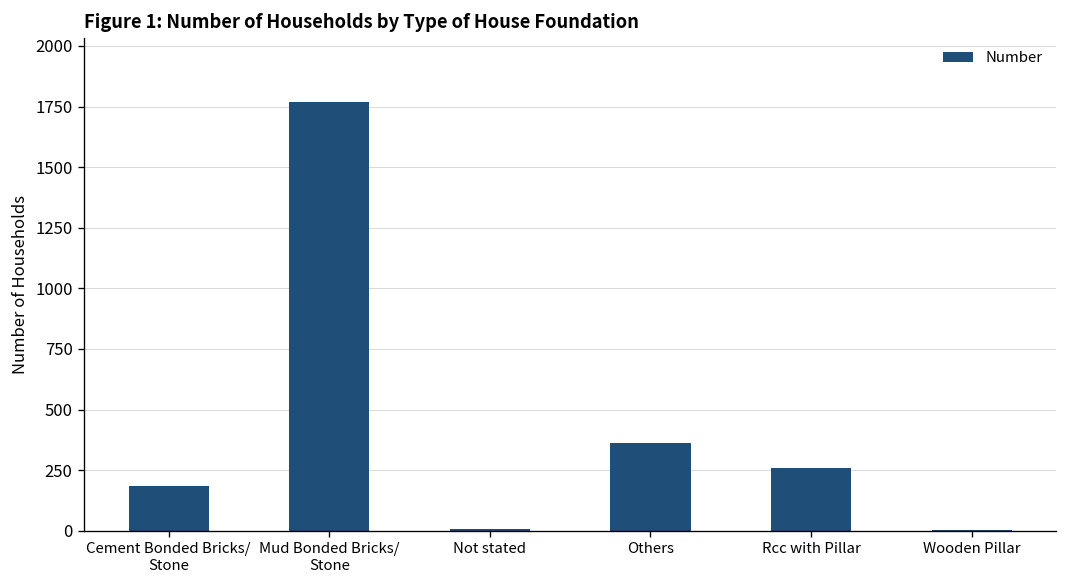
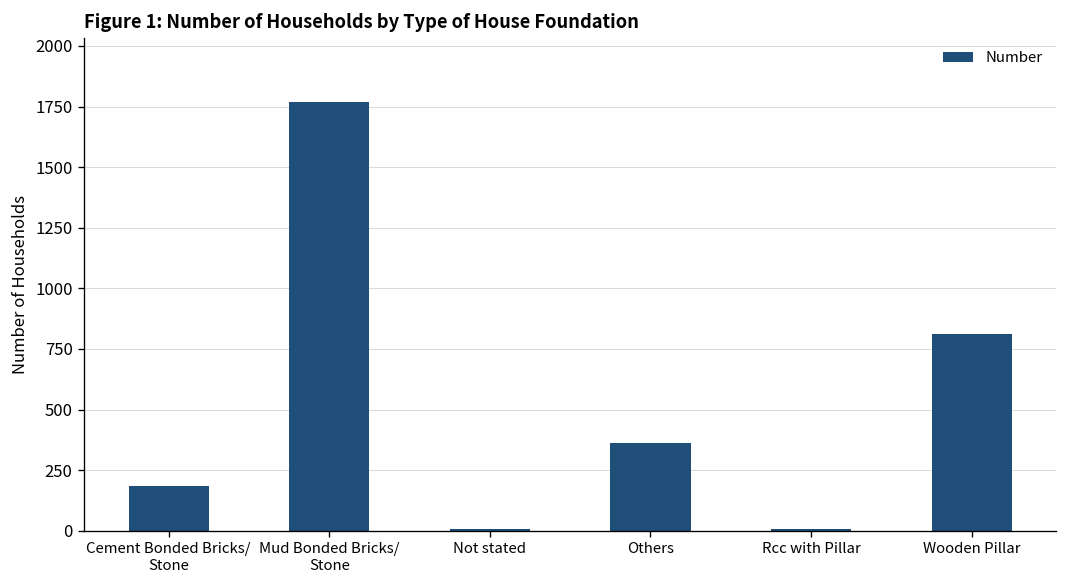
  {
    "Cement Bonded Bricks/ Stone": 180,
    "Mud Bonded Bricks/ Stone": 1770,
    "Others": 360,
-   "Rcc with Pillar": 260,
-   "Wooden Pillar": 10
+   "Rcc with Pillar": 10,
+   "Wooden Pillar": 810
  }
